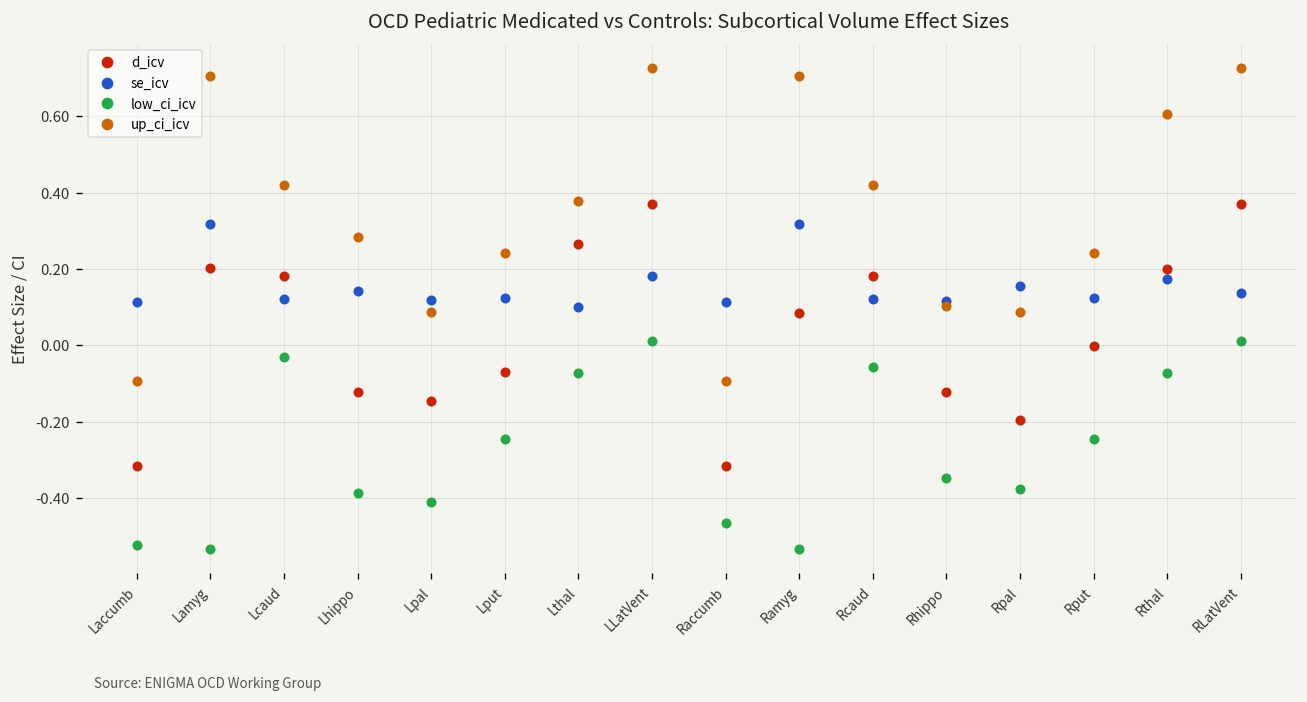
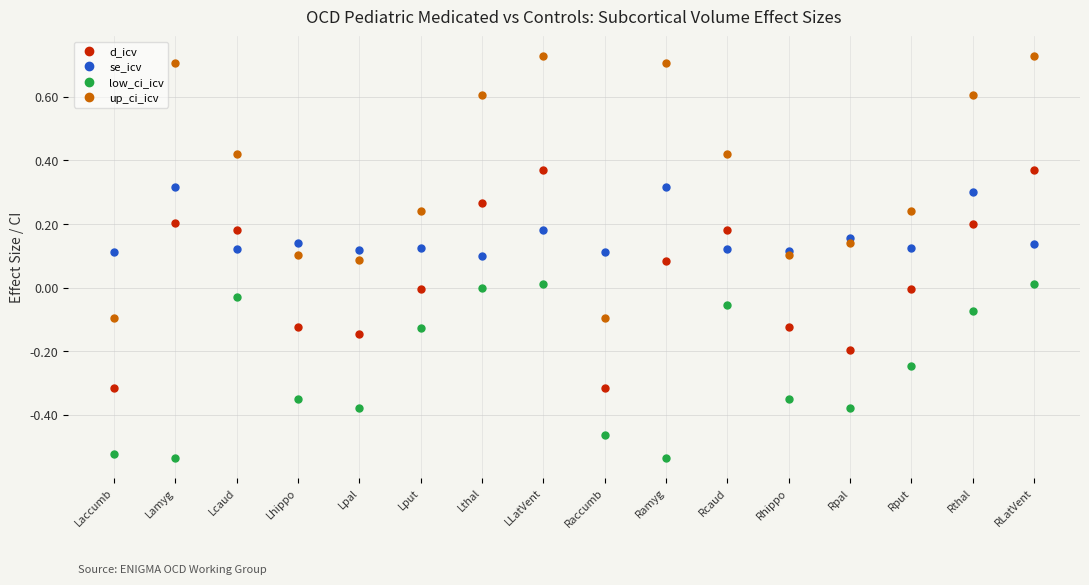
  {
    "d_icv": {
      "Laccumb": -0.32,
      "Lamyg": 0.20,
      "Lcaud": 0.18,
      "Lhippo": -0.12,
      "Lpal": -0.15,
-     "Lput": -0.07,
+     "Lput": 0.00,
      "Lthal": 0.27,
      "LLatVent": 0.37,
      "Raccumb": -0.32,
      "Ramyg": 0.09,
      "Rcaud": 0.18,
      "Rhippo": -0.12,
      "Rpal": -0.20,
      "Rput": 0.00,
      "Rthal": 0.20,
      "RLatVent": 0.37
    },
    "se_icv": {
      "Laccumb": 0.11,
      "Lamyg": 0.32,
      "Lcaud": 0.12,
      "Lhippo": 0.14,
      "Lpal": 0.12,
      "Lput": 0.13,
      "Lthal": 0.10,
      "LLatVent": 0.18,
      "Raccumb": 0.11,
      "Ramyg": 0.32,
      "Rcaud": 0.12,
      "Rhippo": 0.12,
      "Rpal": 0.16,
      "Rput": 0.13,
-     "Rthal": 0.17,
+     "Rthal": 0.30,
      "RLatVent": 0.14
    },
    "low_ci_icv": {
      "Laccumb": -0.52,
      "Lamyg": -0.54,
      "Lcaud": -0.03,
-     "Lhippo": -0.39,
-     "Lpal": -0.41,
-     "Lput": -0.25,
-     "Lthal": -0.07,
+     "Lhippo": -0.35,
+     "Lpal": -0.38,
+     "Lput": -0.13,
+     "Lthal": 0.00,
      "LLatVent": 0.01,
      "Raccumb": -0.46,
      "Ramyg": -0.54,
      "Rcaud": -0.06,
      "Rhippo": -0.35,
      "Rpal": -0.38,
      "Rput": -0.25,
      "Rthal": -0.07,
      "RLatVent": 0.01
    },
    "up_ci_icv": {
      "Laccumb": -0.09,
      "Lamyg": 0.71,
      "Lcaud": 0.42,
-     "Lhippo": 0.28,
+     "Lhippo": 0.10,
      "Lpal": 0.09,
      "Lput": 0.24,
-     "Lthal": 0.38,
+     "Lthal": 0.61,
      "LLatVent": 0.73,
      "Raccumb": -0.09,
      "Ramyg": 0.71,
      "Rcaud": 0.42,
      "Rhippo": 0.10,
-     "Rpal": 0.09,
+     "Rpal": 0.14,
      "Rput": 0.24,
      "Rthal": 0.61,
      "RLatVent": 0.73
    }
  }
